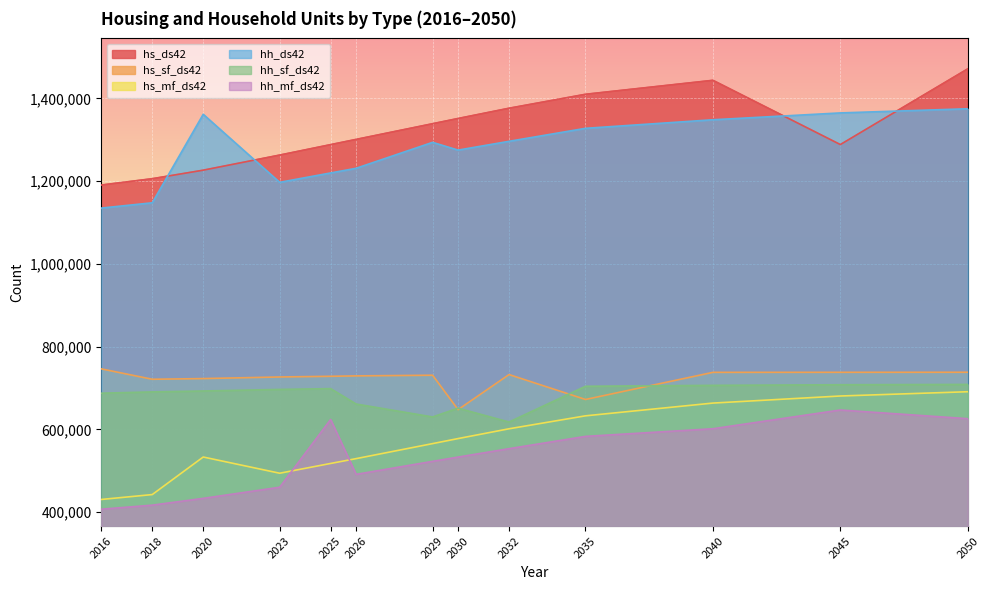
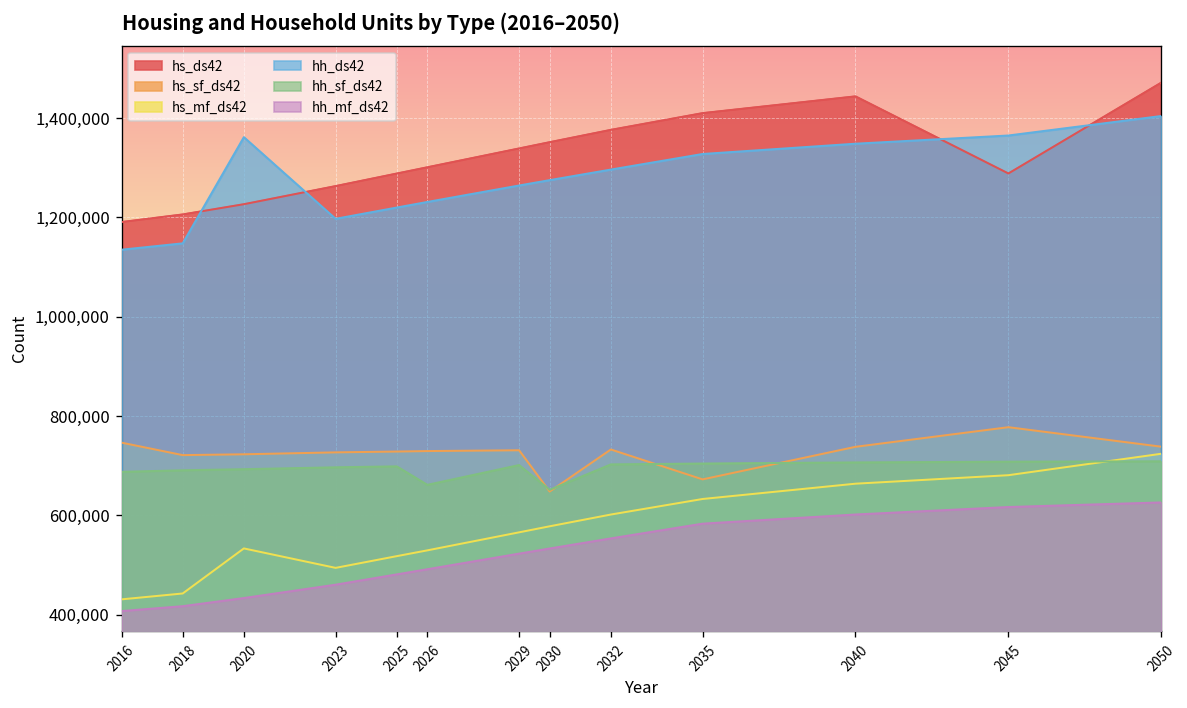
  {
    "hs_ds42": {
      "2016": "1,190,000",
      "2018": "1,210,000",
      "2020": "1,230,000",
      "2023": "1,260,000",
      "2025": "1,290,000",
      "2026": "1,300,000",
      "2029": "1,340,000",
      "2030": "1,350,000",
      "2032": "1,380,000",
      "2035": "1,410,000",
      "2040": "1,440,000",
      "2045": "1,290,000",
      "2050": "1,470,000"
    },
    "hs_sf_ds42": {
      "2016": "750,000",
      "2018": "720,000",
      "2020": "720,000",
      "2023": "730,000",
      "2025": "730,000",
      "2026": "730,000",
      "2029": "730,000",
      "2032": "730,000",
      "2035": "670,000",
      "2040": "740,000",
-     "2045": "740,000",
+     "2045": "780,000",
      "2050": "740,000"
    },
    "hs_mf_ds42": {
      "2016": "430,000",
      "2018": "440,000",
      "2020": "530,000",
      "2023": "490,000",
      "2025": "520,000",
      "2026": "530,000",
      "2029": "570,000",
      "2030": "580,000",
      "2032": "600,000",
      "2035": "630,000",
      "2040": "660,000",
      "2045": "680,000",
-     "2050": "690,000"
+     "2050": "720,000"
    },
    "hh_ds42": {
      "2016": "1,130,000",
      "2018": "1,150,000",
      "2020": "1,360,000",
      "2023": "1,200,000",
      "2025": "1,220,000",
      "2026": "1,230,000",
-     "2029": "1,290,000",
+     "2029": "1,260,000",
      "2030": "1,270,000",
      "2032": "1,300,000",
      "2035": "1,330,000",
      "2040": "1,350,000",
      "2045": "1,360,000",
-     "2050": "1,370,000"
+     "2050": "1,400,000"
    },
    "hh_sf_ds42": {
      "2016": "690,000",
      "2018": "690,000",
      "2020": "690,000",
      "2023": "700,000",
      "2025": "700,000",
      "2026": "660,000",
-     "2029": "630,000",
-     "2032": "620,000",
+     "2029": "700,000",
+     "2032": "700,000",
      "2035": "700,000",
      "2040": "710,000",
      "2045": "710,000",
      "2050": "710,000"
    },
    "hh_mf_ds42": {
      "2016": "410,000",
      "2018": "420,000",
      "2020": "430,000",
      "2023": "460,000",
-     "2025": "620,000",
+     "2025": "480,000",
      "2026": "490,000",
      "2029": "520,000",
      "2030": "530,000",
      "2032": "550,000",
      "2035": "580,000",
      "2040": "600,000",
-     "2045": "650,000",
+     "2045": "620,000",
      "2050": "630,000"
    }
  }
